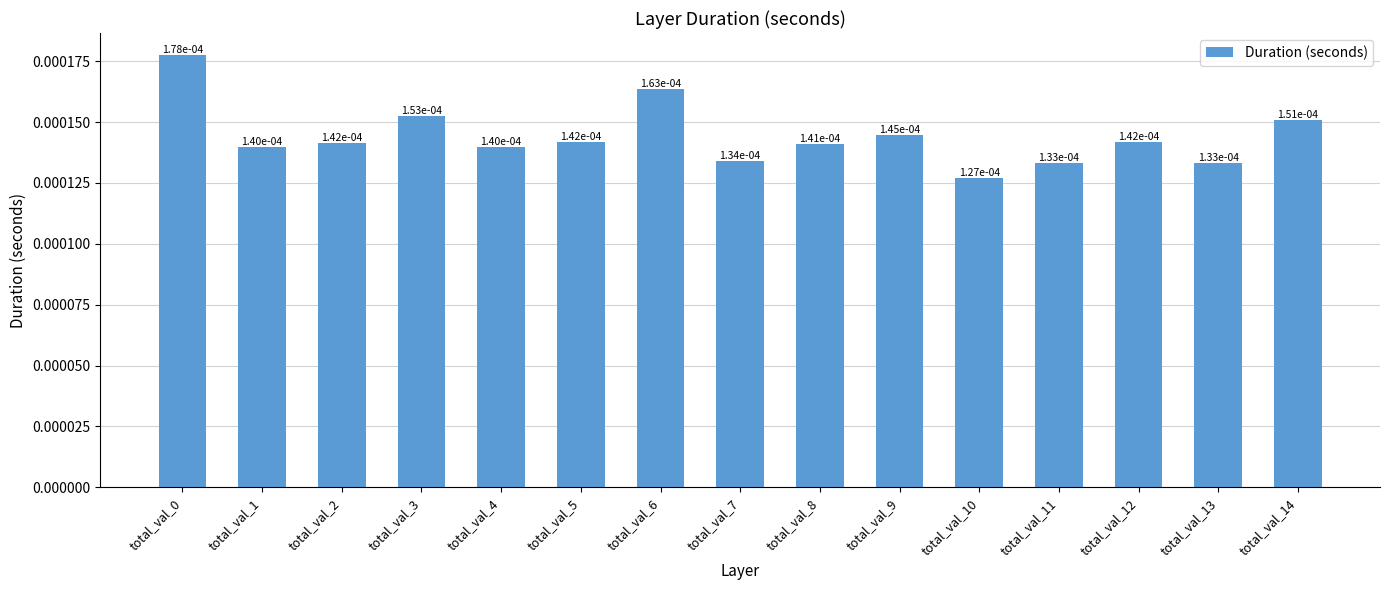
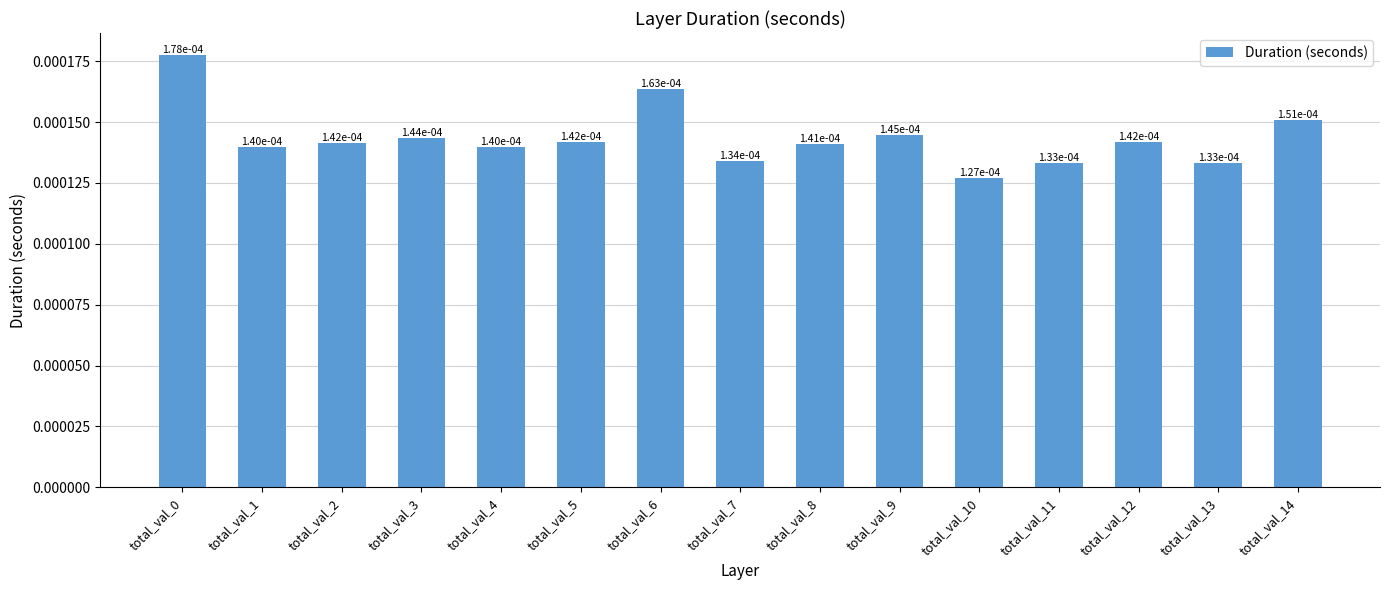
  {
    "total_val_0": "1.78e-04",
    "total_val_1": "1.40e-04",
    "total_val_2": "1.42e-04",
-   "total_val_3": "1.53e-04",
+   "total_val_3": "1.44e-04",
    "total_val_4": "1.40e-04",
    "total_val_5": "1.42e-04",
    "total_val_6": "1.63e-04",
    "total_val_7": "1.34e-04",
    "total_val_8": "1.41e-04",
    "total_val_9": "1.45e-04",
    "total_val_10": "1.27e-04",
    "total_val_11": "1.33e-04",
    "total_val_12": "1.42e-04",
    "total_val_13": "1.33e-04",
    "total_val_14": "1.51e-04"
  }
